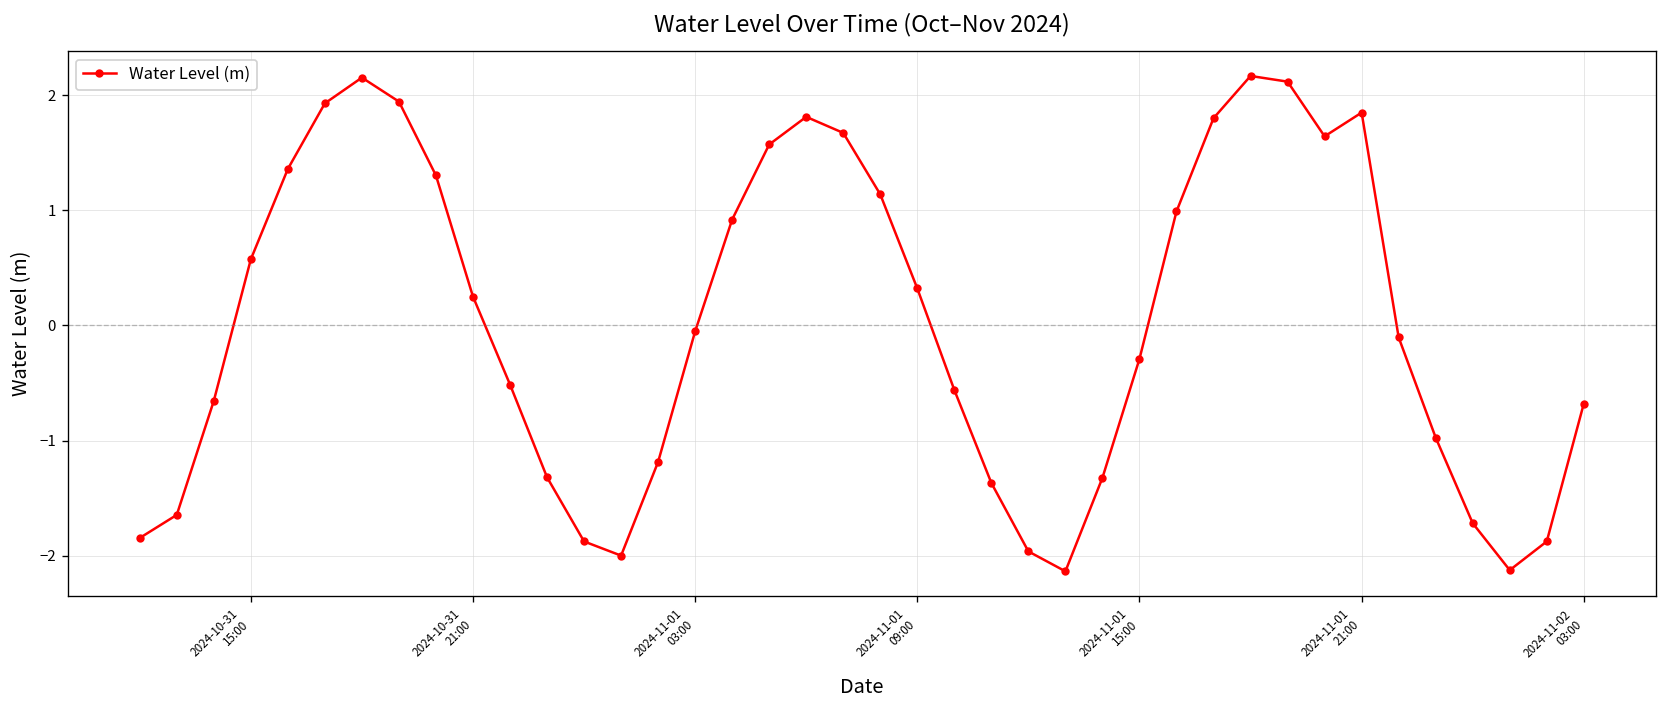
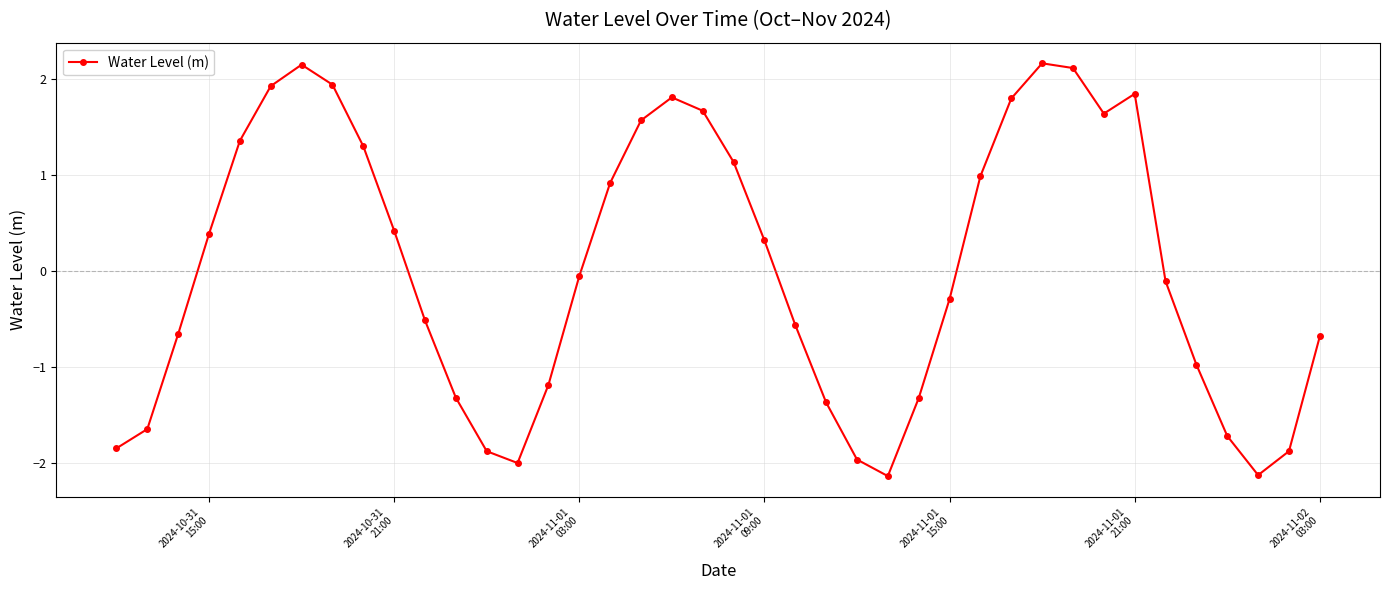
  {
-   "2024-10-31 15:00": 0.6,
-   "2024-10-31 21:00": 0.3,
+   "2024-10-31 15:00": 0.4,
+   "2024-10-31 21:00": 0.4,
    "2024-11-01 03:00": -0.1,
    "2024-11-01 09:00": 0.3,
    "2024-11-01 15:00": -0.3,
    "2024-11-01 21:00": 1.8,
    "2024-11-02 03:00": -0.7
  }
